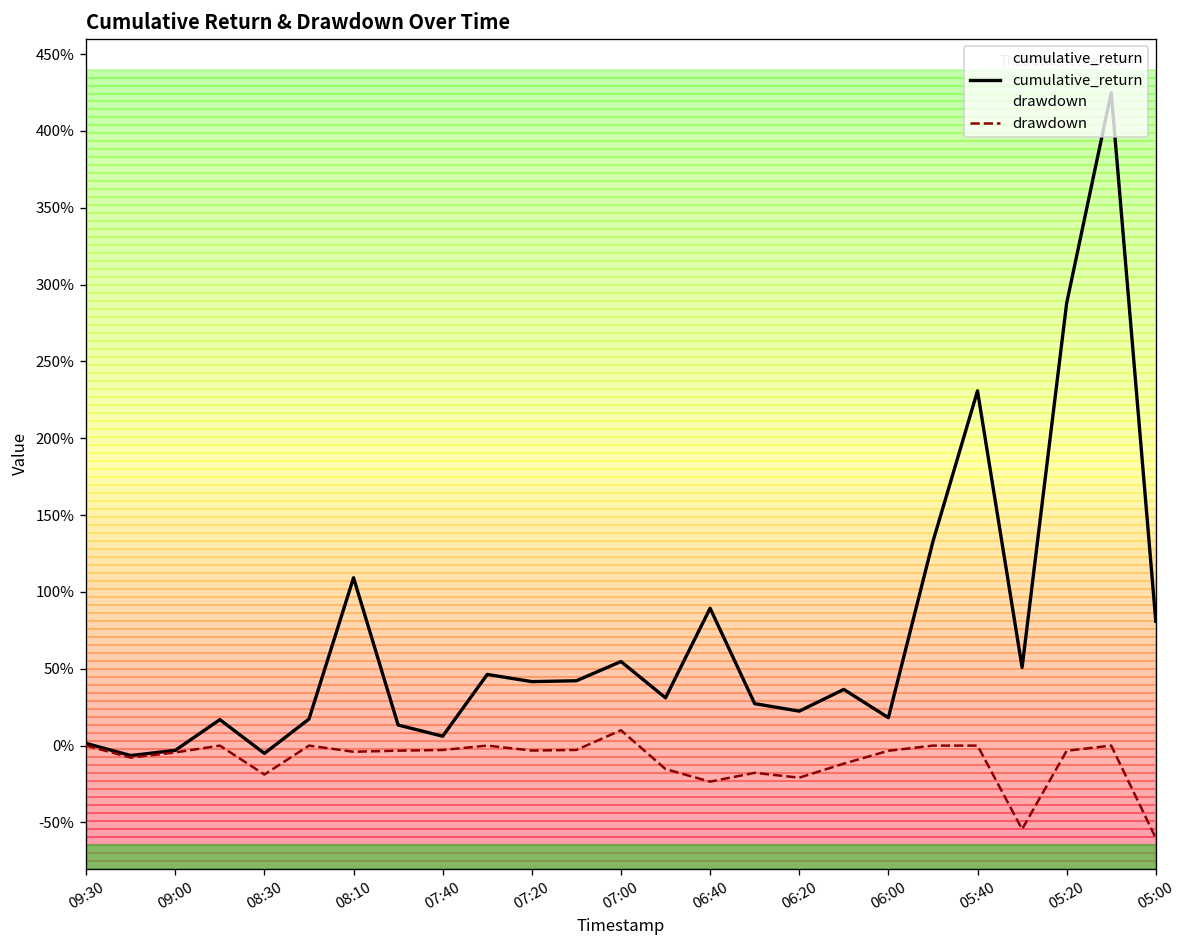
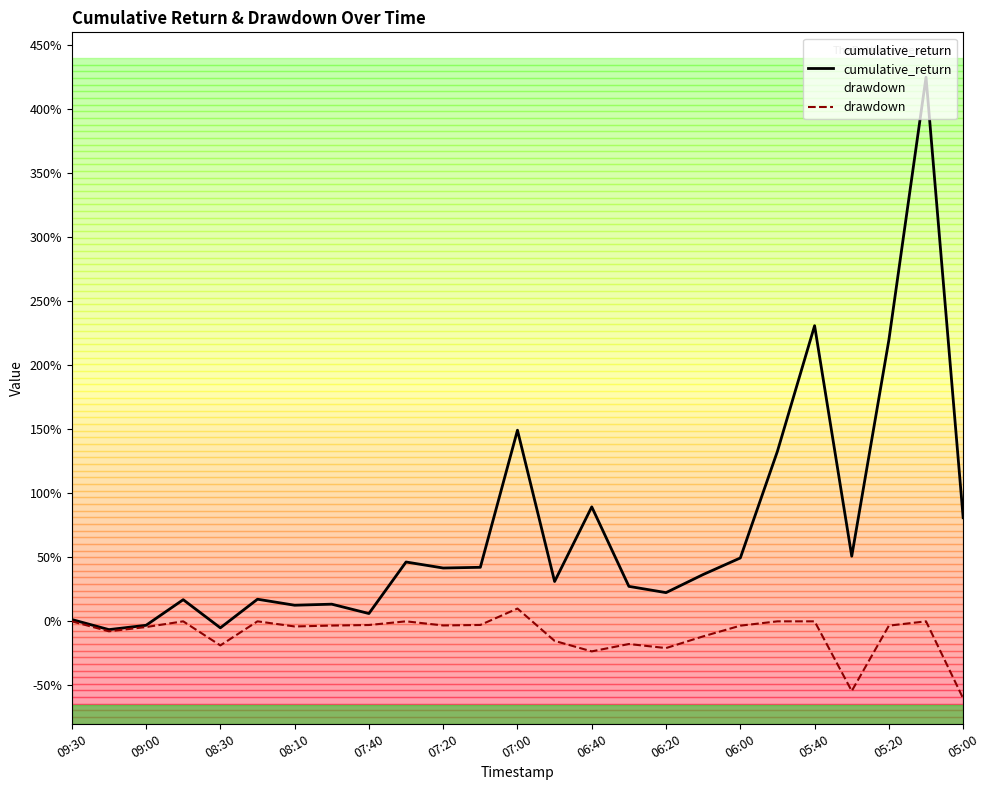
  {
    "cumulative_return": {
-     "08:10": "109%",
-     "07:00": "55%",
-     "06:00": "18%",
-     "05:20": "288%"
+     "08:10": "13%",
+     "07:00": "149%",
+     "06:00": "49%",
+     "05:20": "220%"
    }
  }
